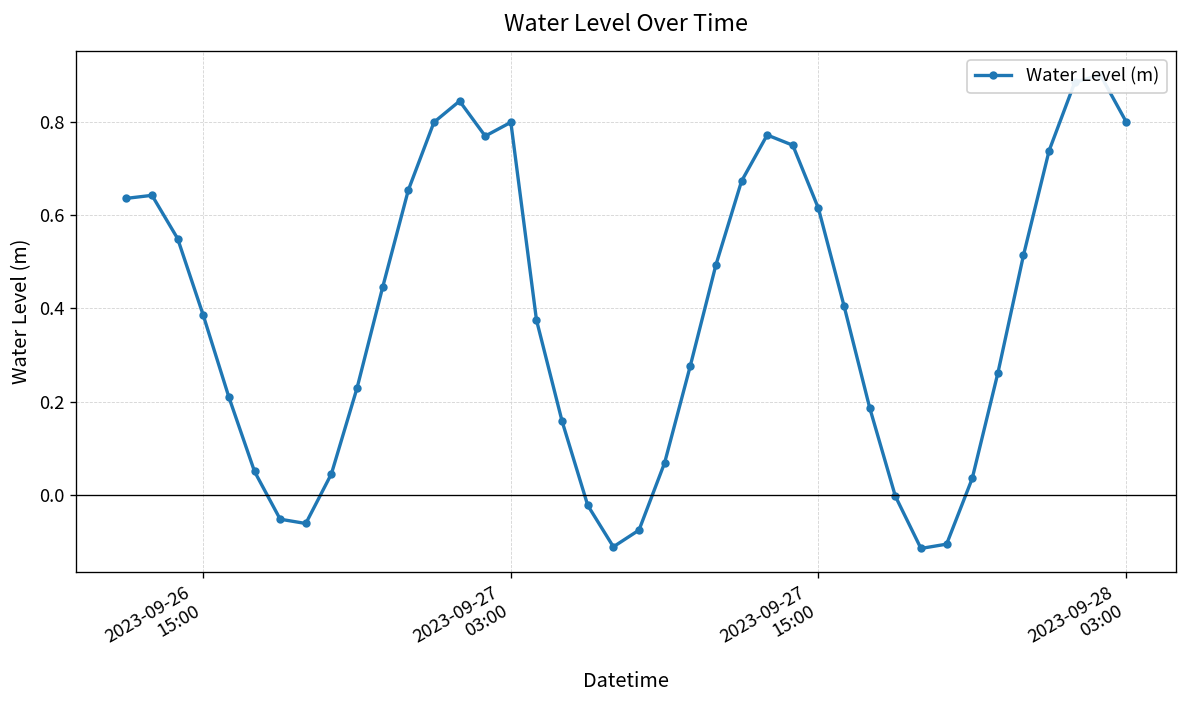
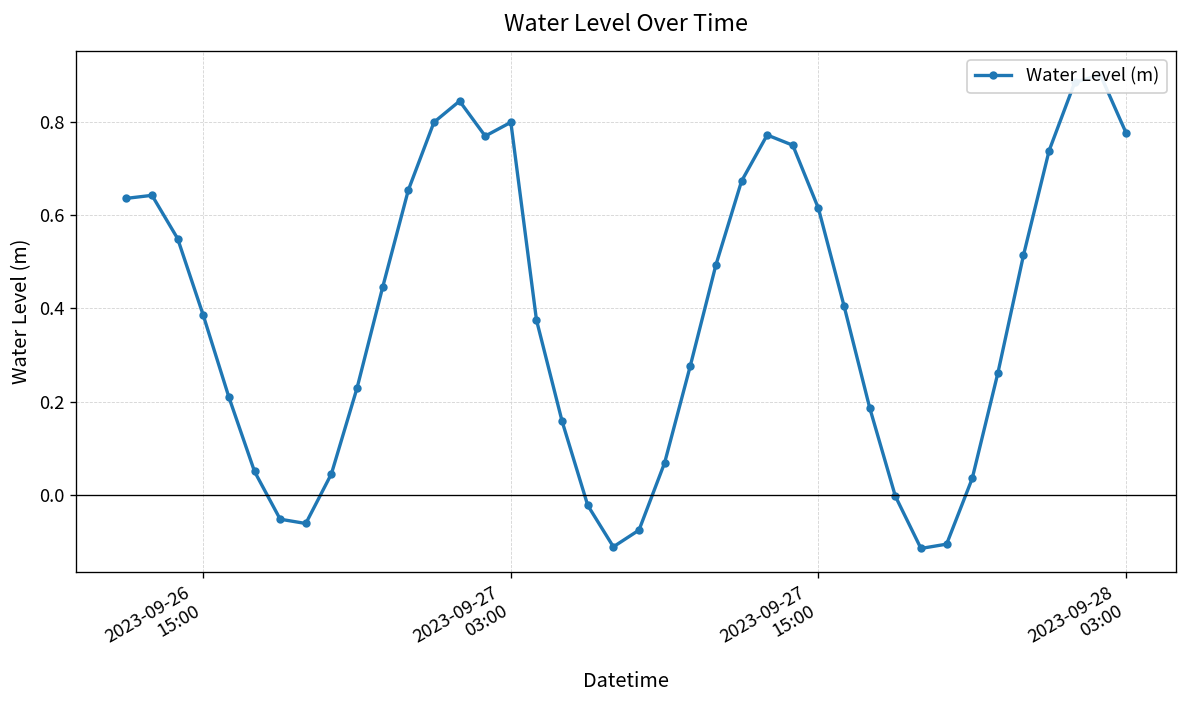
  {
    "2023-09-26 15:00": 0.39,
    "2023-09-27 03:00": 0.80,
    "2023-09-27 15:00": 0.61,
-   "2023-09-28 03:00": 0.80
+   "2023-09-28 03:00": 0.78
  }
